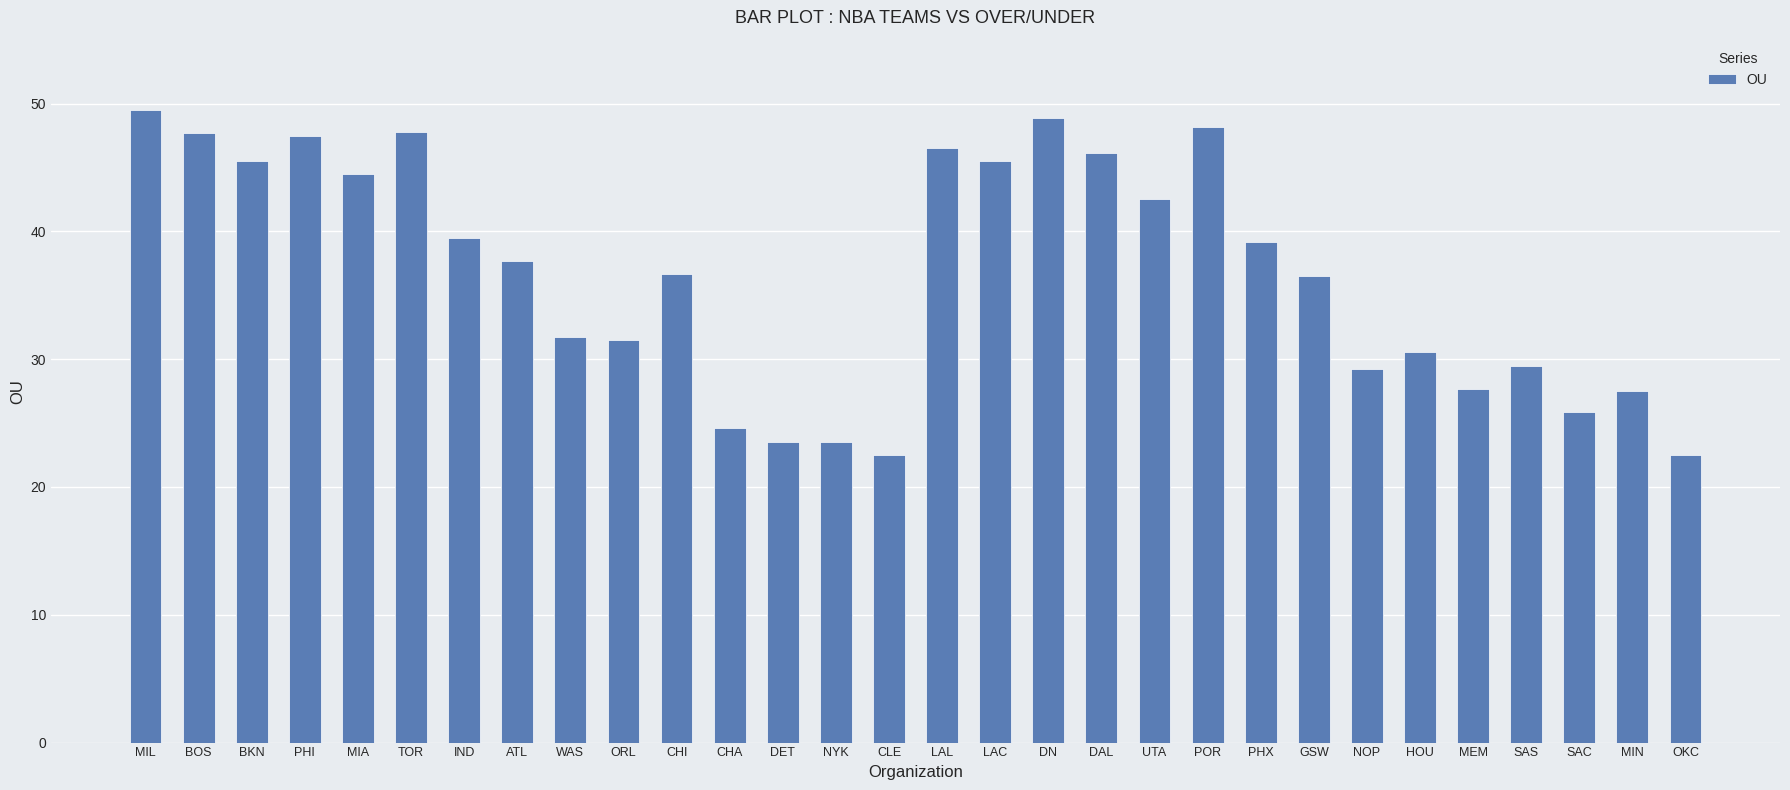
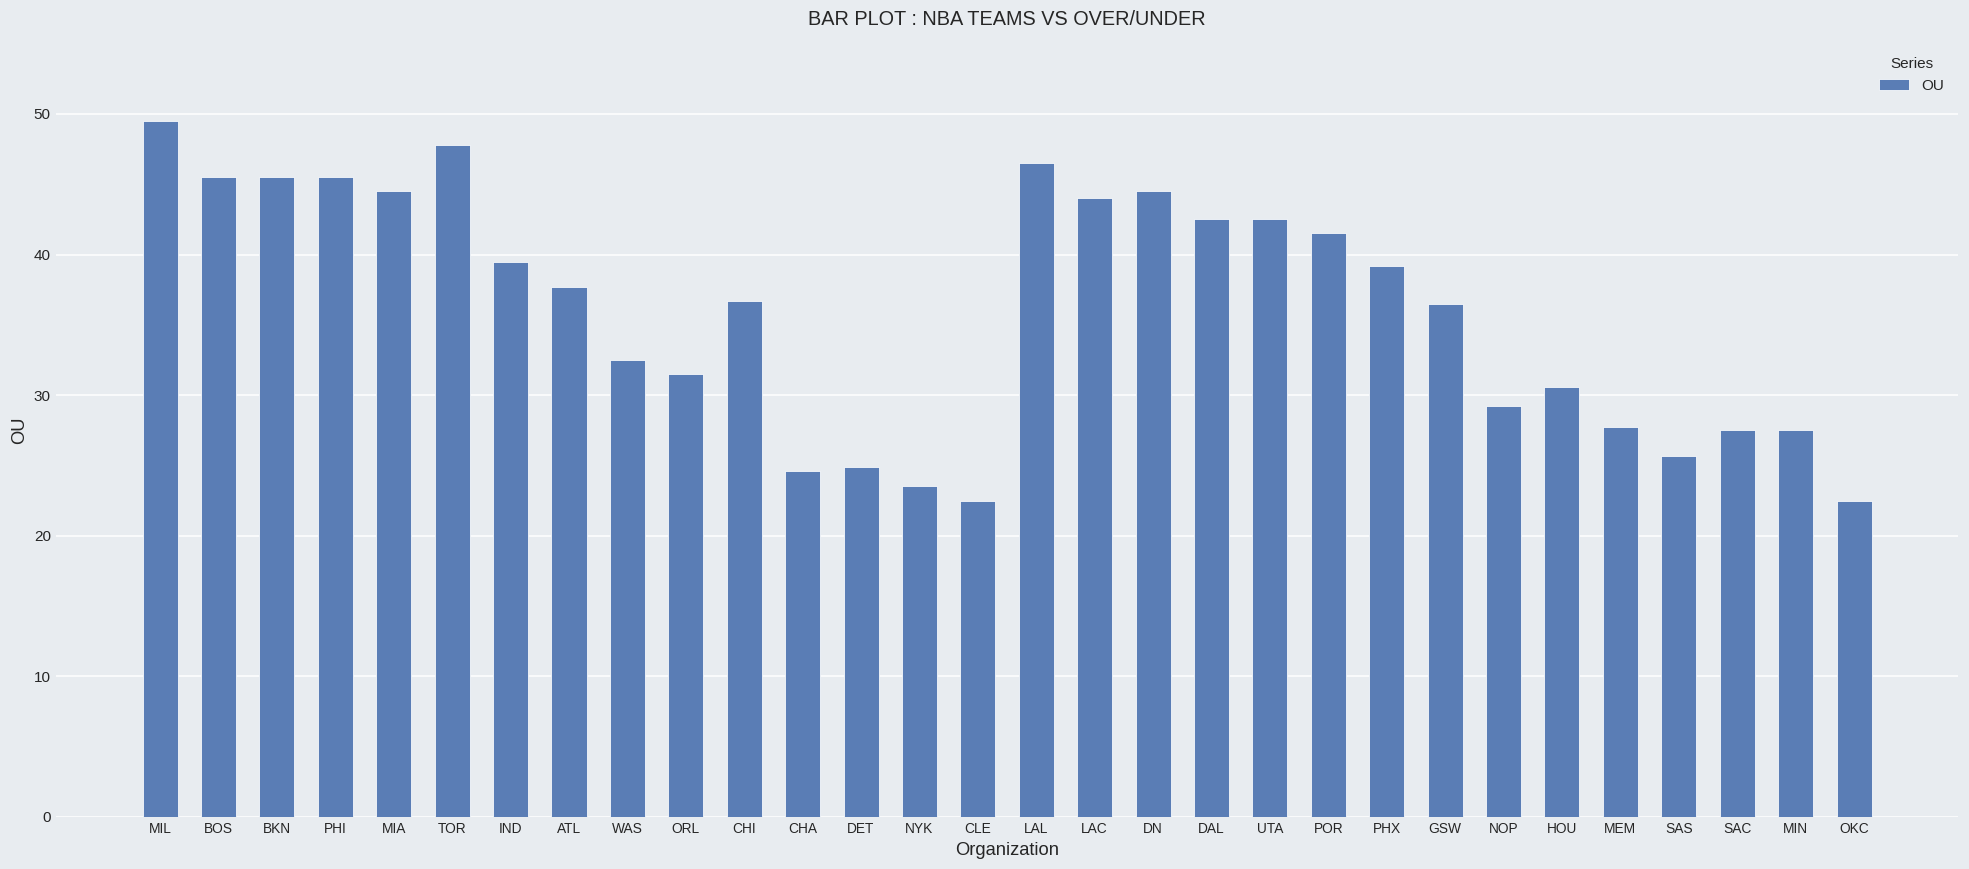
  {
    "MIL": 49.5,
-   "BOS": 47.7,
+   "BOS": 45.5,
    "BKN": 45.5,
-   "PHI": 47.5,
+   "PHI": 45.5,
    "MIA": 44.5,
    "TOR": 47.8,
    "IND": 39.5,
    "ATL": 37.7,
-   "WAS": 31.7,
+   "WAS": 32.5,
    "ORL": 31.5,
    "CHI": 36.7,
    "CHA": 24.6,
-   "DET": 23.5,
+   "DET": 24.9,
    "NYK": 23.5,
    "CLE": 22.5,
    "LAL": 46.5,
-   "LAC": 45.5,
-   "DN": 48.9,
-   "DAL": 46.1,
+   "LAC": 44.0,
+   "DN": 44.5,
+   "DAL": 42.5,
    "UTA": 42.5,
-   "POR": 48.2,
+   "POR": 41.5,
    "PHX": 39.2,
    "GSW": 36.5,
    "NOP": 29.2,
    "HOU": 30.6,
    "MEM": 27.7,
-   "SAS": 29.5,
-   "SAC": 25.9,
+   "SAS": 25.7,
+   "SAC": 27.5,
    "MIN": 27.5,
    "OKC": 22.5
  }
